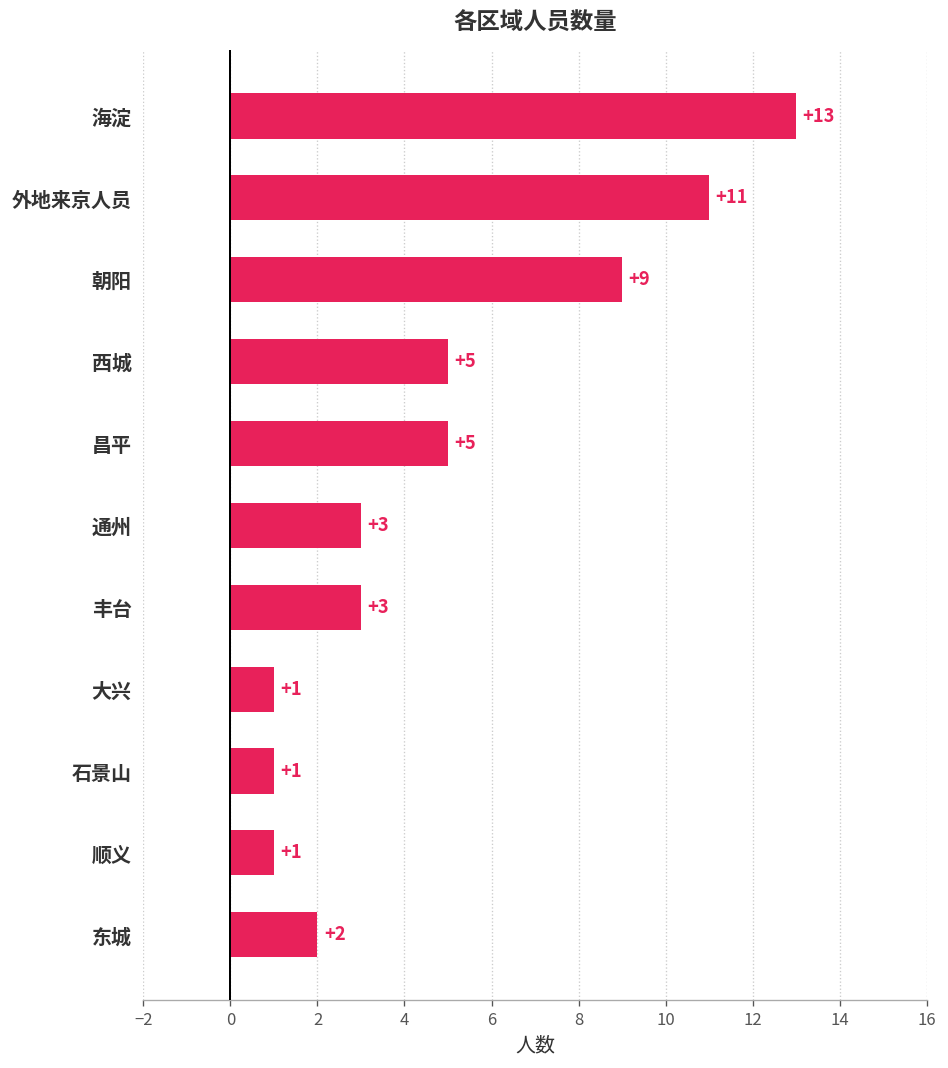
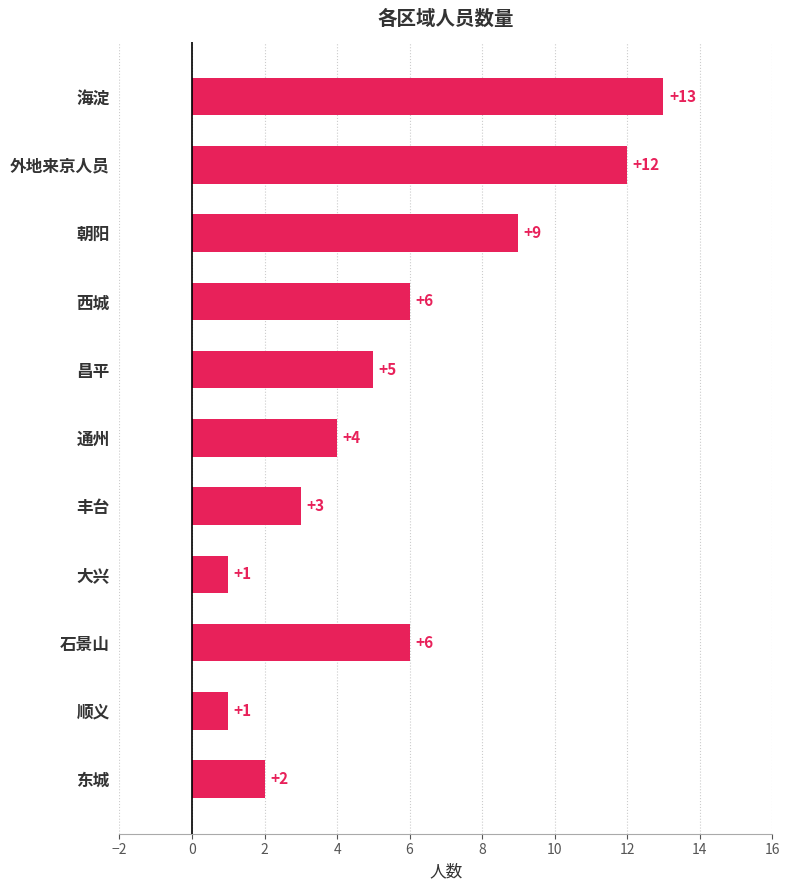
  {
    "海淀": "+13",
-   "外地来京人员": "+11",
+   "外地来京人员": "+12",
    "朝阳": "+9",
-   "西城": "+5",
+   "西城": "+6",
    "昌平": "+5",
-   "通州": "+3",
+   "通州": "+4",
    "丰台": "+3",
    "大兴": "+1",
-   "石景山": "+1",
+   "石景山": "+6",
    "顺义": "+1",
    "东城": "+2"
  }
